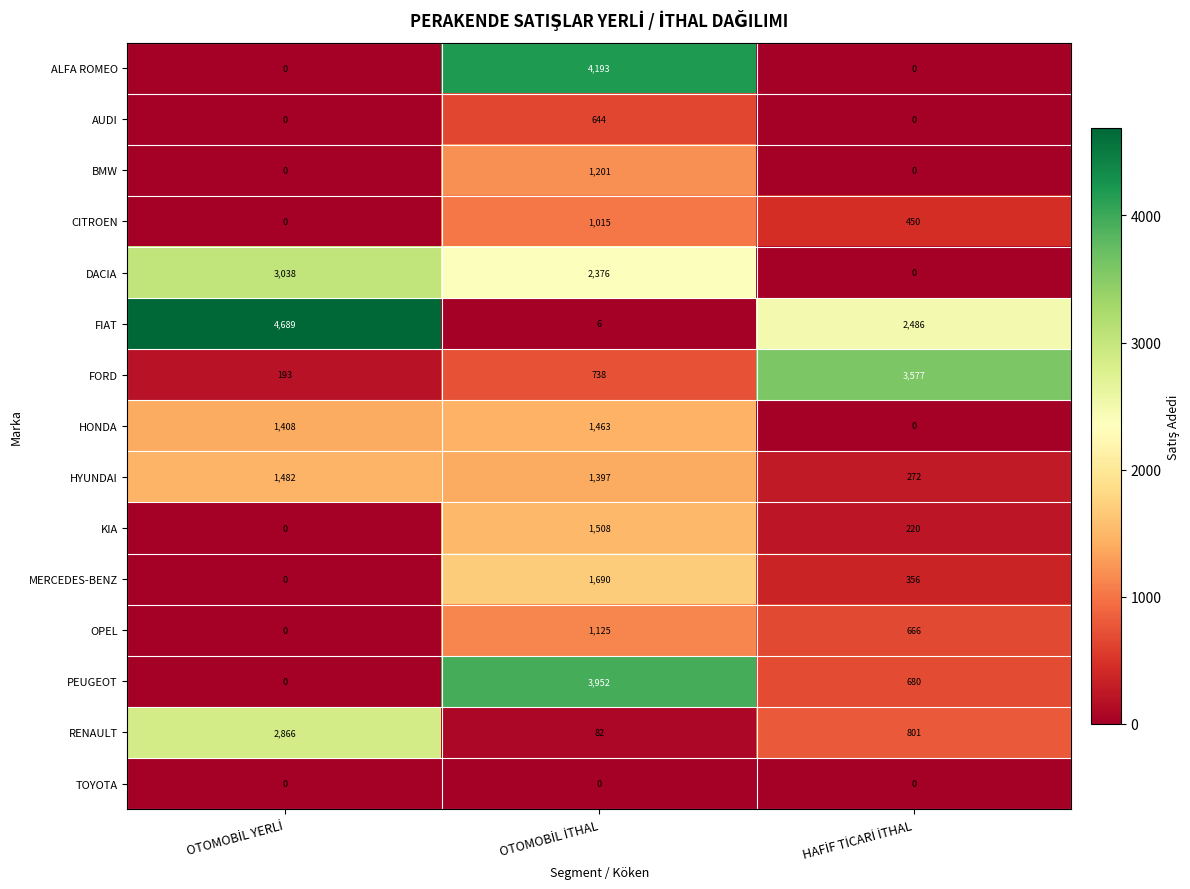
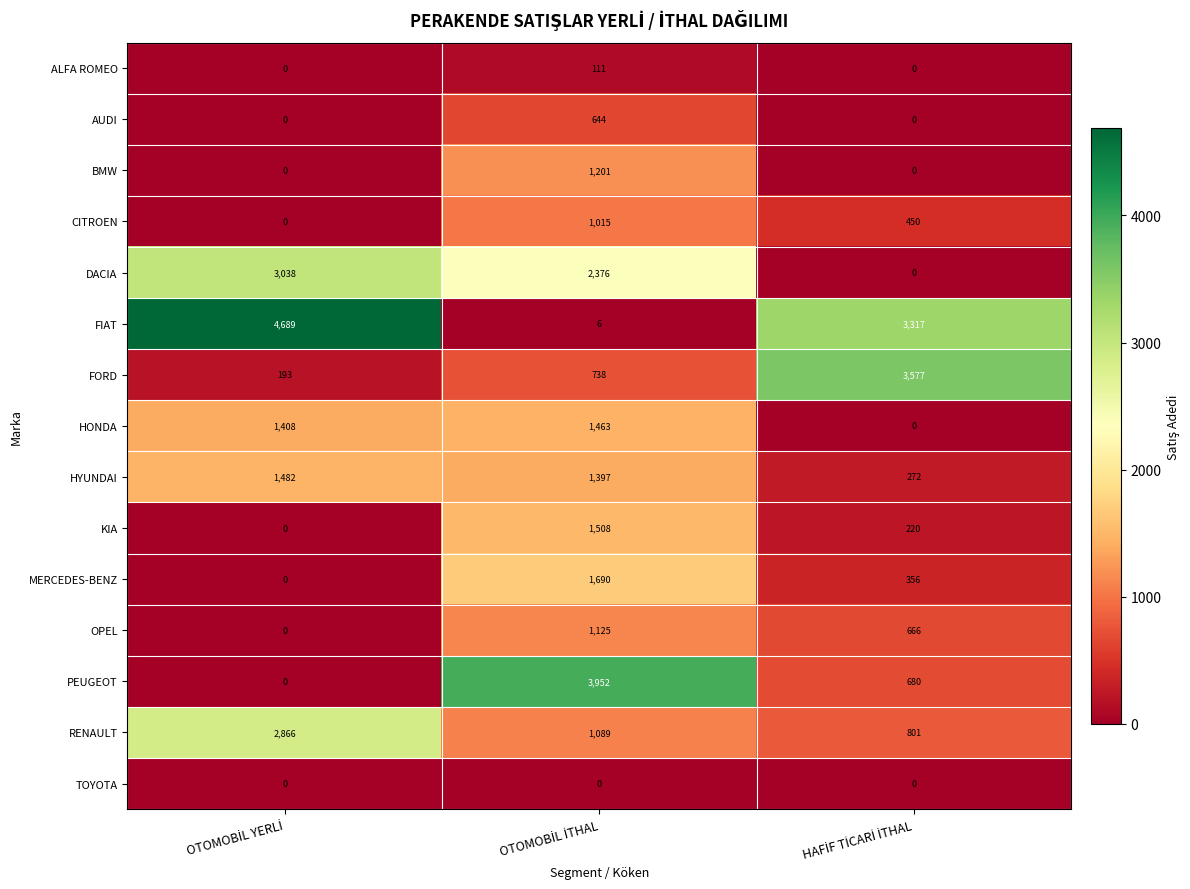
  {
    "ALFA ROMEO": {
      "OTOMOBİL YERLİ": "0",
-     "OTOMOBİL İTHAL": "4,193",
+     "OTOMOBİL İTHAL": "111",
      "HAFİF TİCARİ İTHAL": "0"
    },
    "AUDI": {
      "OTOMOBİL YERLİ": "0",
      "OTOMOBİL İTHAL": "644",
      "HAFİF TİCARİ İTHAL": "0"
    },
    "BMW": {
      "OTOMOBİL YERLİ": "0",
      "OTOMOBİL İTHAL": "1,201",
      "HAFİF TİCARİ İTHAL": "0"
    },
    "CITROEN": {
      "OTOMOBİL YERLİ": "0",
      "OTOMOBİL İTHAL": "1,015",
      "HAFİF TİCARİ İTHAL": "450"
    },
    "DACIA": {
      "OTOMOBİL YERLİ": "3,038",
      "OTOMOBİL İTHAL": "2,376",
      "HAFİF TİCARİ İTHAL": "0"
    },
    "FIAT": {
      "OTOMOBİL YERLİ": "4,689",
      "OTOMOBİL İTHAL": "6",
-     "HAFİF TİCARİ İTHAL": "2,486"
+     "HAFİF TİCARİ İTHAL": "3,317"
    },
    "FORD": {
      "OTOMOBİL YERLİ": "193",
      "OTOMOBİL İTHAL": "738",
      "HAFİF TİCARİ İTHAL": "3,577"
    },
    "HONDA": {
      "OTOMOBİL YERLİ": "1,408",
      "OTOMOBİL İTHAL": "1,463",
      "HAFİF TİCARİ İTHAL": "0"
    },
    "HYUNDAI": {
      "OTOMOBİL YERLİ": "1,482",
      "OTOMOBİL İTHAL": "1,397",
      "HAFİF TİCARİ İTHAL": "272"
    },
    "KIA": {
      "OTOMOBİL YERLİ": "0",
      "OTOMOBİL İTHAL": "1,508",
      "HAFİF TİCARİ İTHAL": "220"
    },
    "MERCEDES-BENZ": {
      "OTOMOBİL YERLİ": "0",
      "OTOMOBİL İTHAL": "1,690",
      "HAFİF TİCARİ İTHAL": "356"
    },
    "OPEL": {
      "OTOMOBİL YERLİ": "0",
      "OTOMOBİL İTHAL": "1,125",
      "HAFİF TİCARİ İTHAL": "666"
    },
    "PEUGEOT": {
      "OTOMOBİL YERLİ": "0",
      "OTOMOBİL İTHAL": "3,952",
      "HAFİF TİCARİ İTHAL": "680"
    },
    "RENAULT": {
      "OTOMOBİL YERLİ": "2,866",
-     "OTOMOBİL İTHAL": "82",
+     "OTOMOBİL İTHAL": "1,089",
      "HAFİF TİCARİ İTHAL": "801"
    },
    "TOYOTA": {
      "OTOMOBİL YERLİ": "0",
      "OTOMOBİL İTHAL": "0",
      "HAFİF TİCARİ İTHAL": "0"
    }
  }
